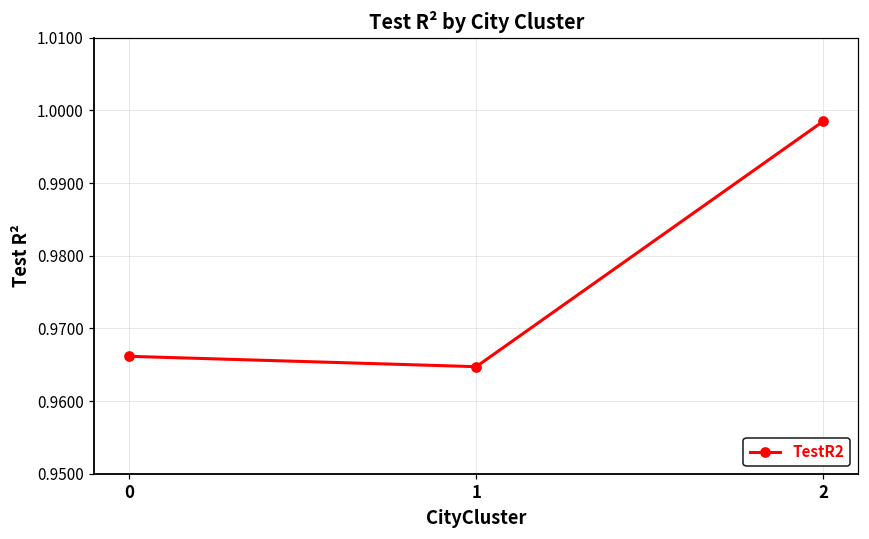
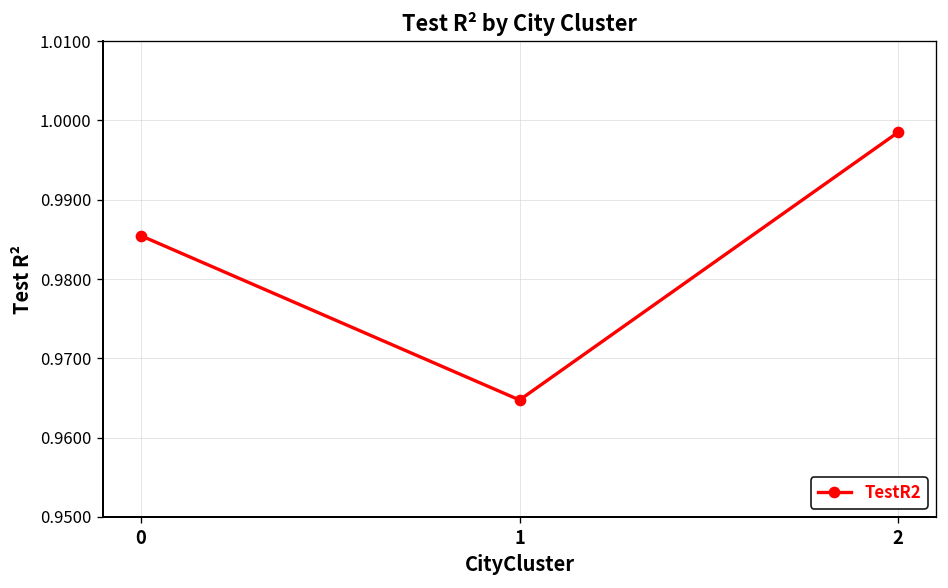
  {
-   "0": 0.966,
+   "0": 0.985,
    "1": 0.965,
    "2": 0.999
  }
